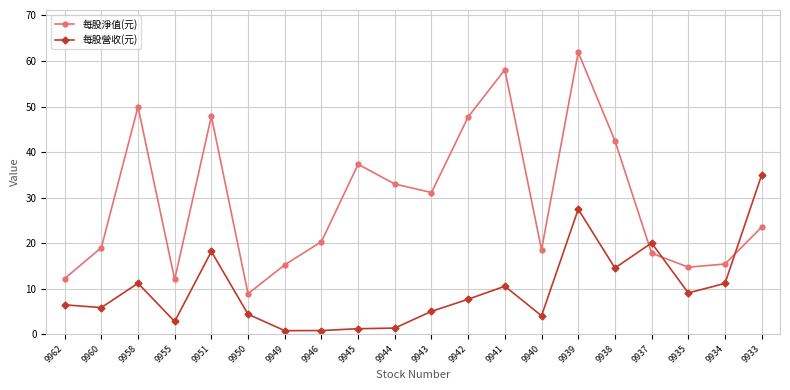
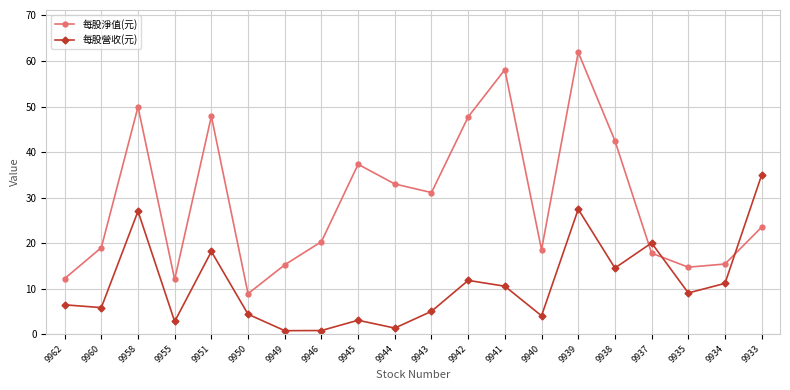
  {
    "每股淨值(元)": {
      "9962": 12,
      "9960": 19,
      "9958": 50,
      "9955": 12,
      "9951": 48,
      "9950": 9,
      "9949": 15,
      "9946": 20,
      "9945": 37,
      "9944": 33,
      "9943": 31,
      "9942": 48,
      "9941": 58,
      "9940": 19,
      "9939": 62,
      "9938": 42,
      "9937": 18,
      "9935": 15,
      "9934": 15,
      "9933": 23
    },
    "每股營收(元)": {
      "9962": 6,
      "9960": 6,
-     "9958": 11,
+     "9958": 27,
      "9955": 3,
      "9951": 18,
      "9950": 4,
      "9949": 1,
      "9946": 1,
-     "9945": 1,
+     "9945": 3,
      "9944": 1,
      "9943": 5,
-     "9942": 8,
+     "9942": 12,
      "9941": 11,
      "9940": 4,
      "9939": 27,
      "9938": 15,
      "9937": 20,
      "9935": 9,
      "9934": 11,
      "9933": 35
    }
  }
